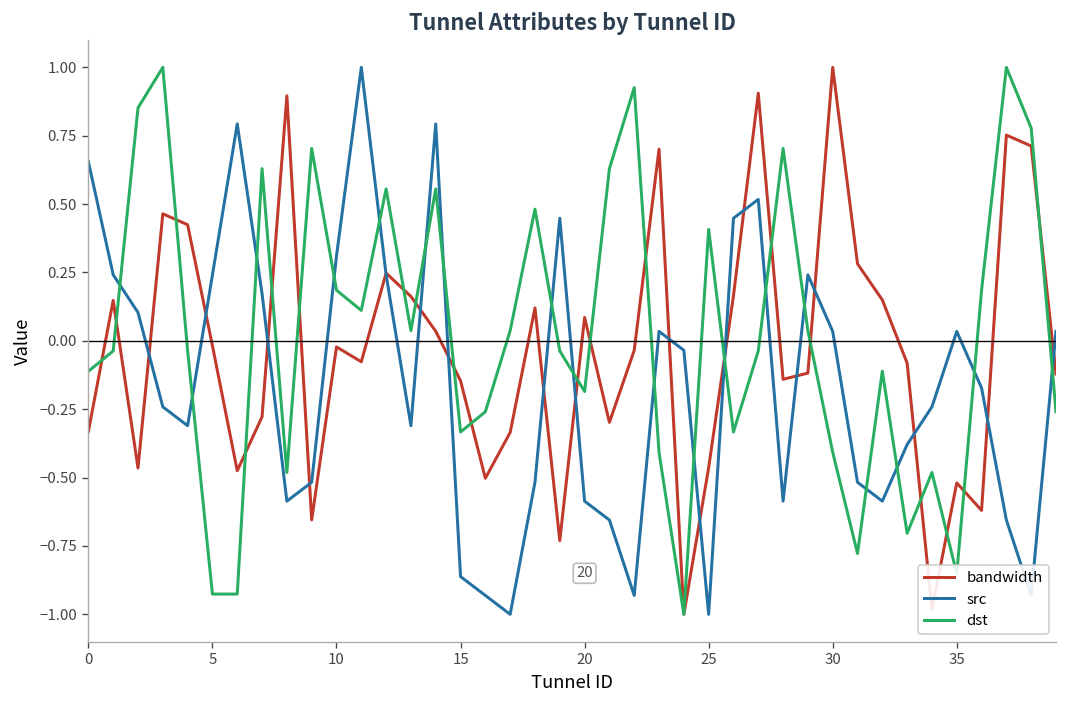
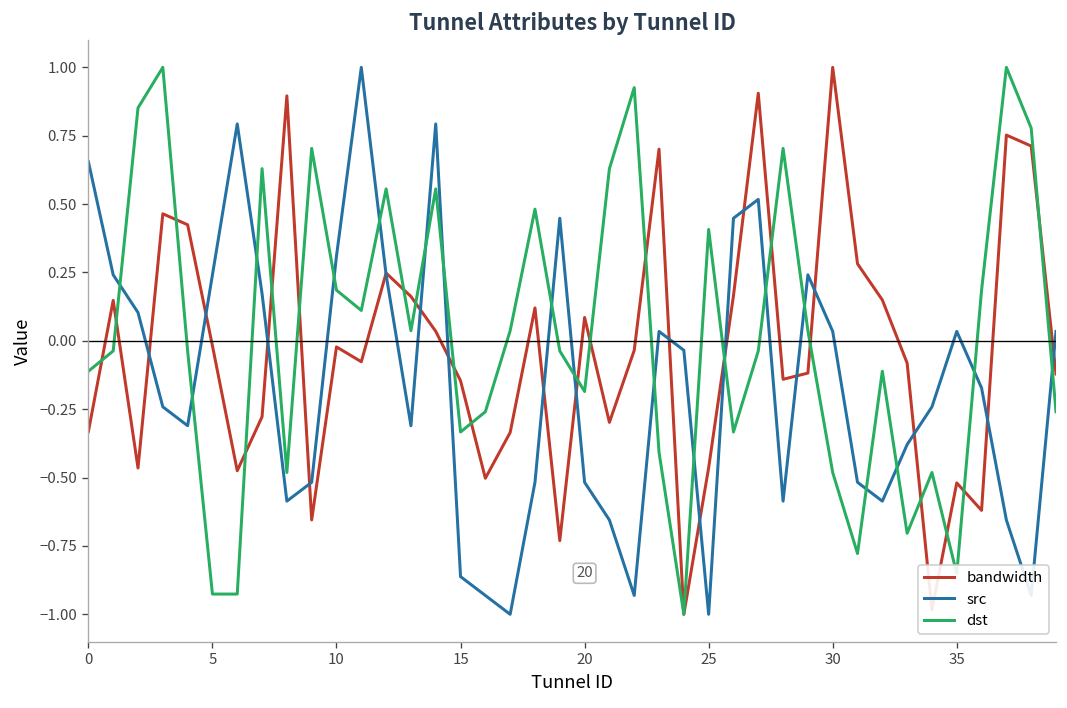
  {
    "bandwidth": {
      "0": -0.33,
      "5": -0.02,
      "10": -0.02,
      "15": -0.15,
      "20": 0.09,
      "25": -0.46,
      "30": 1.00,
      "35": -0.52
    },
    "src": {
      "0": 0.66,
      "5": 0.24,
      "10": 0.31,
      "15": -0.86,
-     "20": -0.59,
+     "20": -0.52,
      "25": -1.00,
      "30": 0.03,
      "35": 0.03
    },
    "dst": {
      "0": -0.11,
      "5": -0.93,
      "10": 0.19,
      "15": -0.33,
      "20": -0.19,
      "25": 0.41,
-     "30": -0.41
+     "30": -0.48
    }
  }
